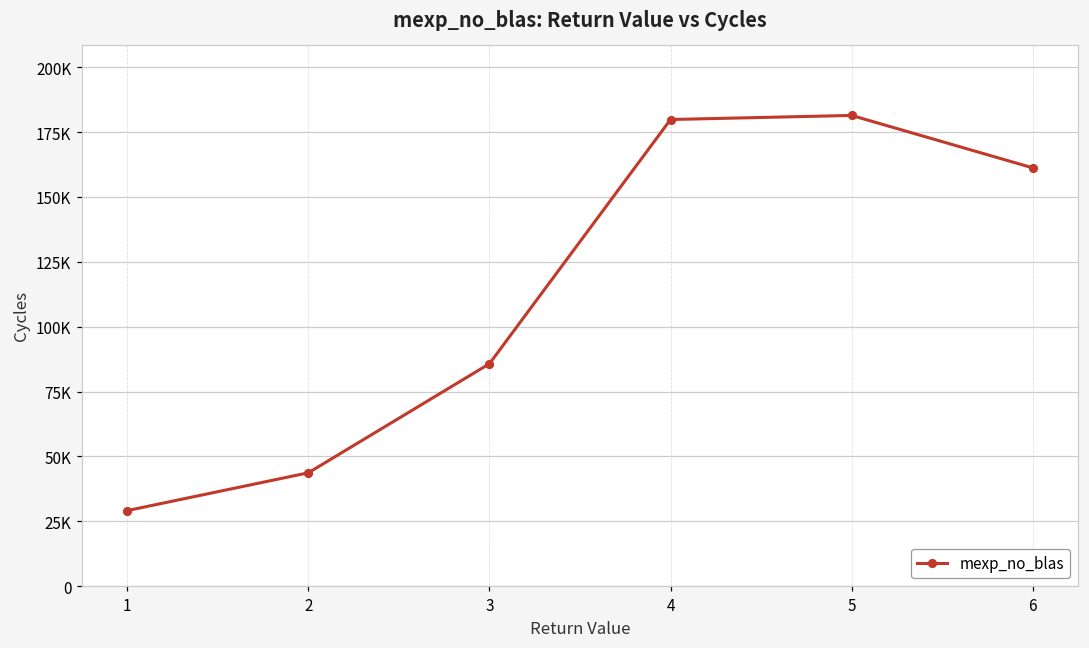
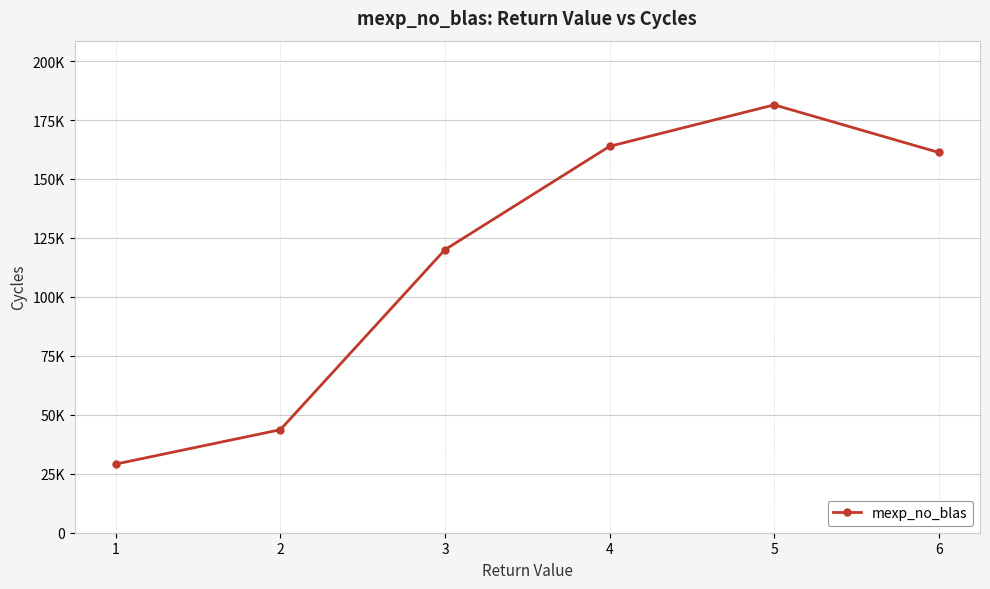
  {
    "1": 29000,
    "2": 44000,
-   "3": 86000,
-   "4": 180000,
+   "3": 120000,
+   "4": 164000,
    "5": 181000,
    "6": 161000
  }
